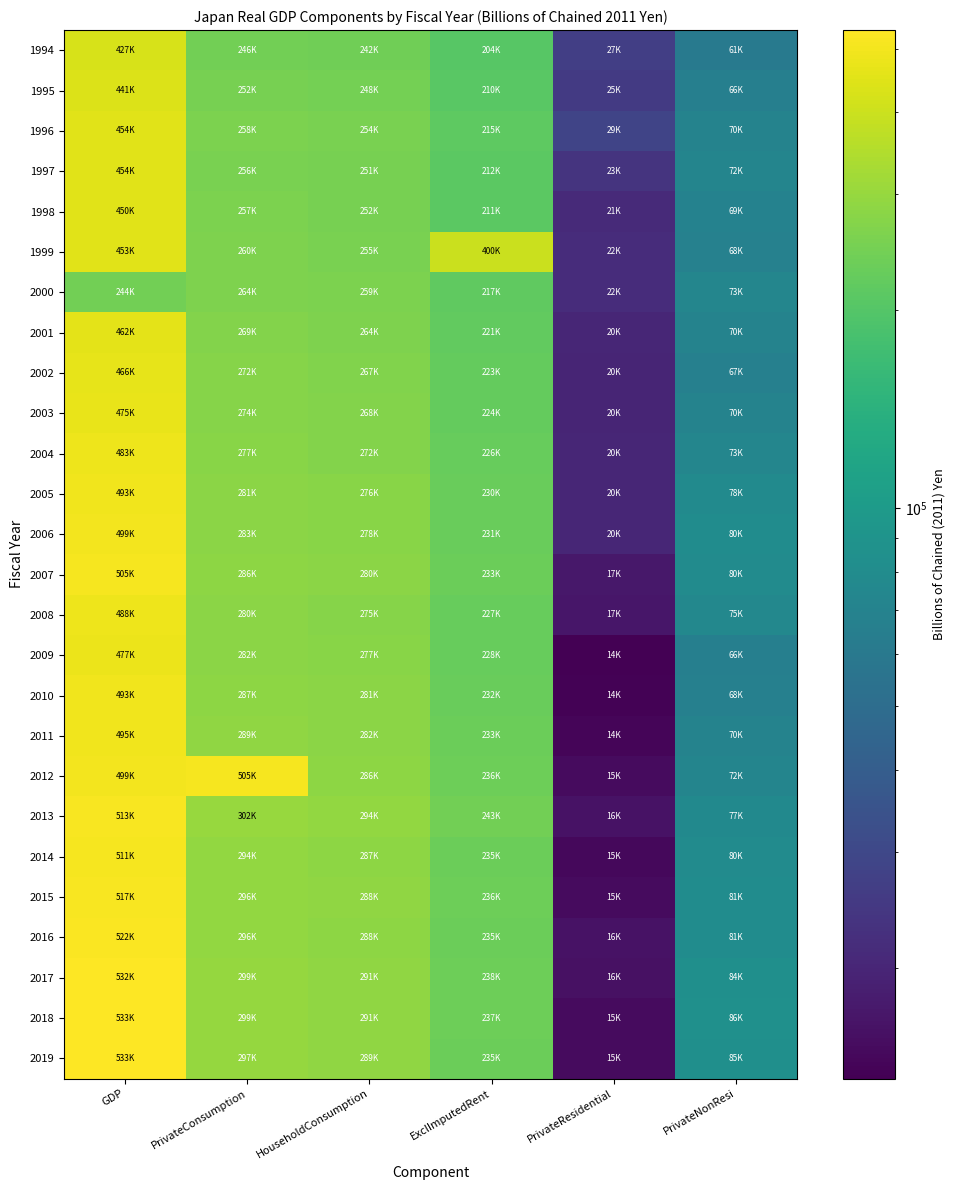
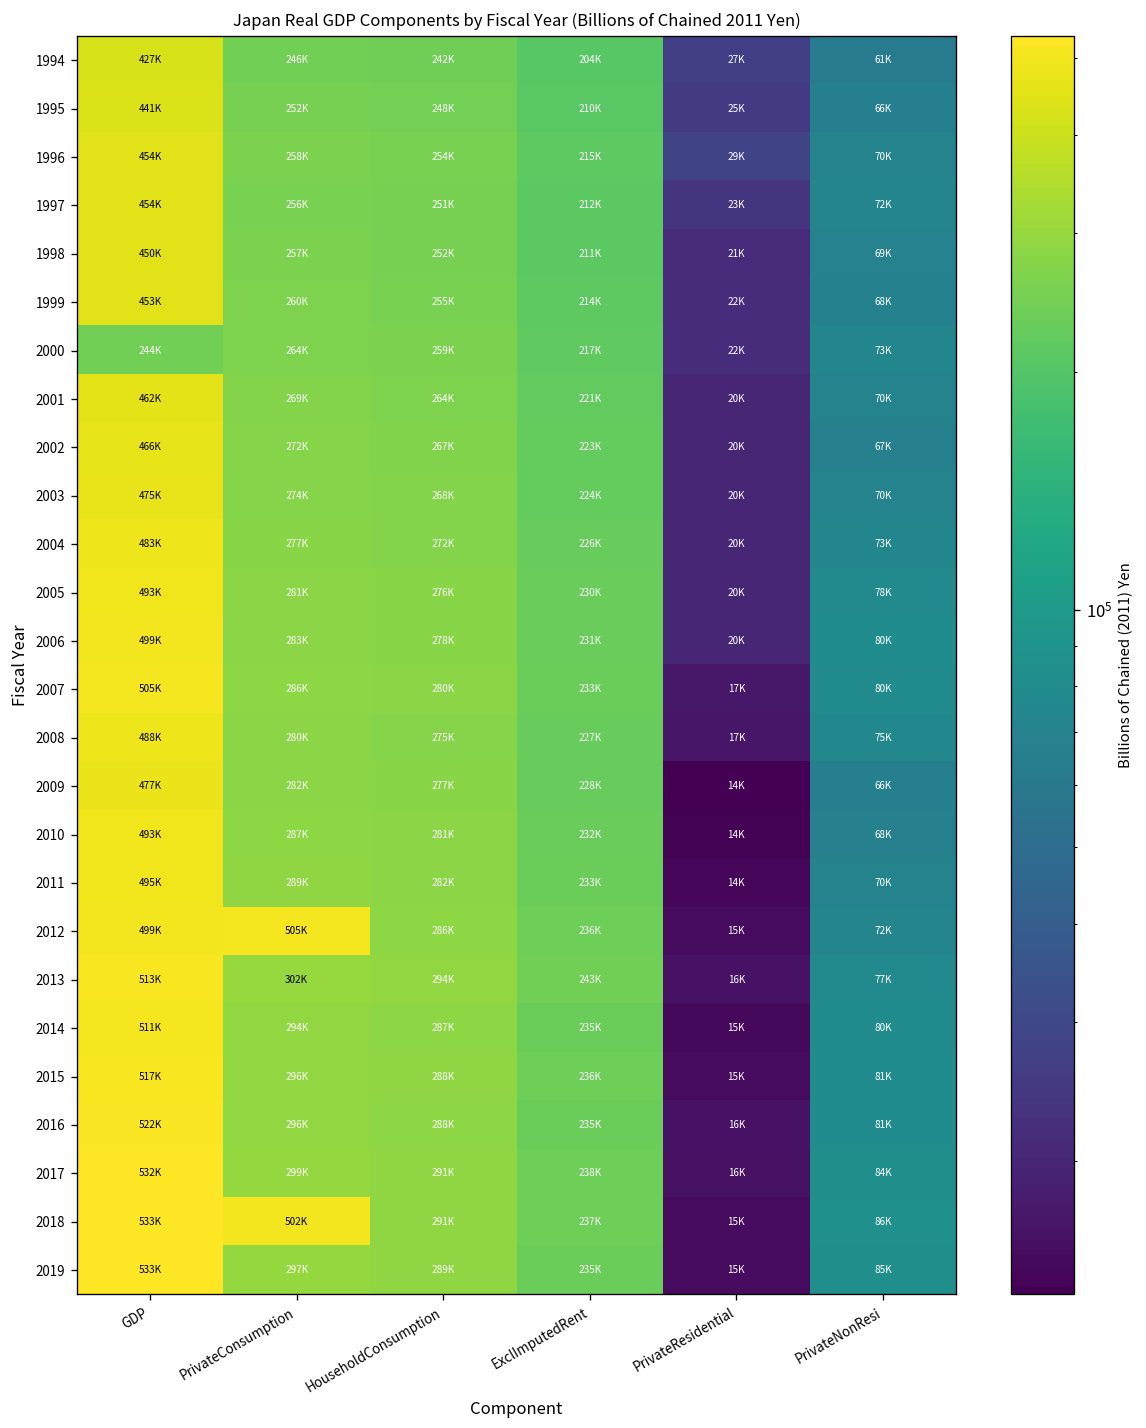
  {
    "1994": {
      "GDP": "427K",
      "PrivateConsumption": "246K",
      "HouseholdConsumption": "242K",
      "ExclImputedRent": "204K",
      "PrivateResidential": "27K",
      "PrivateNonResi": "61K"
    },
    "1995": {
      "GDP": "441K",
      "PrivateConsumption": "252K",
      "HouseholdConsumption": "248K",
      "ExclImputedRent": "210K",
      "PrivateResidential": "25K",
      "PrivateNonResi": "66K"
    },
    "1996": {
      "GDP": "454K",
      "PrivateConsumption": "258K",
      "HouseholdConsumption": "254K",
      "ExclImputedRent": "215K",
      "PrivateResidential": "29K",
      "PrivateNonResi": "70K"
    },
    "1997": {
      "GDP": "454K",
      "PrivateConsumption": "256K",
      "HouseholdConsumption": "251K",
      "ExclImputedRent": "212K",
      "PrivateResidential": "23K",
      "PrivateNonResi": "72K"
    },
    "1998": {
      "GDP": "450K",
      "PrivateConsumption": "257K",
      "HouseholdConsumption": "252K",
      "ExclImputedRent": "211K",
      "PrivateResidential": "21K",
      "PrivateNonResi": "69K"
    },
    "1999": {
      "GDP": "453K",
      "PrivateConsumption": "260K",
      "HouseholdConsumption": "255K",
-     "ExclImputedRent": "400K",
+     "ExclImputedRent": "214K",
      "PrivateResidential": "22K",
      "PrivateNonResi": "68K"
    },
    "2000": {
      "GDP": "244K",
      "PrivateConsumption": "264K",
      "HouseholdConsumption": "259K",
      "ExclImputedRent": "217K",
      "PrivateResidential": "22K",
      "PrivateNonResi": "73K"
    },
    "2001": {
      "GDP": "462K",
      "PrivateConsumption": "269K",
      "HouseholdConsumption": "264K",
      "ExclImputedRent": "221K",
      "PrivateResidential": "20K",
      "PrivateNonResi": "70K"
    },
    "2002": {
      "GDP": "466K",
      "PrivateConsumption": "272K",
      "HouseholdConsumption": "267K",
      "ExclImputedRent": "223K",
      "PrivateResidential": "20K",
      "PrivateNonResi": "67K"
    },
    "2003": {
      "GDP": "475K",
      "PrivateConsumption": "274K",
      "HouseholdConsumption": "268K",
      "ExclImputedRent": "224K",
      "PrivateResidential": "20K",
      "PrivateNonResi": "70K"
    },
    "2004": {
      "GDP": "483K",
      "PrivateConsumption": "277K",
      "HouseholdConsumption": "272K",
      "ExclImputedRent": "226K",
      "PrivateResidential": "20K",
      "PrivateNonResi": "73K"
    },
    "2005": {
      "GDP": "493K",
      "PrivateConsumption": "281K",
      "HouseholdConsumption": "276K",
      "ExclImputedRent": "230K",
      "PrivateResidential": "20K",
      "PrivateNonResi": "78K"
    },
    "2006": {
      "GDP": "499K",
      "PrivateConsumption": "283K",
      "HouseholdConsumption": "278K",
      "ExclImputedRent": "231K",
      "PrivateResidential": "20K",
      "PrivateNonResi": "80K"
    },
    "2007": {
      "GDP": "505K",
      "PrivateConsumption": "286K",
      "HouseholdConsumption": "280K",
      "ExclImputedRent": "233K",
      "PrivateResidential": "17K",
      "PrivateNonResi": "80K"
    },
    "2008": {
      "GDP": "488K",
      "PrivateConsumption": "280K",
      "HouseholdConsumption": "275K",
      "ExclImputedRent": "227K",
      "PrivateResidential": "17K",
      "PrivateNonResi": "75K"
    },
    "2009": {
      "GDP": "477K",
      "PrivateConsumption": "282K",
      "HouseholdConsumption": "277K",
      "ExclImputedRent": "228K",
      "PrivateResidential": "14K",
      "PrivateNonResi": "66K"
    },
    "2010": {
      "GDP": "493K",
      "PrivateConsumption": "287K",
      "HouseholdConsumption": "281K",
      "ExclImputedRent": "232K",
      "PrivateResidential": "14K",
      "PrivateNonResi": "68K"
    },
    "2011": {
      "GDP": "495K",
      "PrivateConsumption": "289K",
      "HouseholdConsumption": "282K",
      "ExclImputedRent": "233K",
      "PrivateResidential": "14K",
      "PrivateNonResi": "70K"
    },
    "2012": {
      "GDP": "499K",
      "PrivateConsumption": "505K",
      "HouseholdConsumption": "286K",
      "ExclImputedRent": "236K",
      "PrivateResidential": "15K",
      "PrivateNonResi": "72K"
    },
    "2013": {
      "GDP": "513K",
      "PrivateConsumption": "302K",
      "HouseholdConsumption": "294K",
      "ExclImputedRent": "243K",
      "PrivateResidential": "16K",
      "PrivateNonResi": "77K"
    },
    "2014": {
      "GDP": "511K",
      "PrivateConsumption": "294K",
      "HouseholdConsumption": "287K",
      "ExclImputedRent": "235K",
      "PrivateResidential": "15K",
      "PrivateNonResi": "80K"
    },
    "2015": {
      "GDP": "517K",
      "PrivateConsumption": "296K",
      "HouseholdConsumption": "288K",
      "ExclImputedRent": "236K",
      "PrivateResidential": "15K",
      "PrivateNonResi": "81K"
    },
    "2016": {
      "GDP": "522K",
      "PrivateConsumption": "296K",
      "HouseholdConsumption": "288K",
      "ExclImputedRent": "235K",
      "PrivateResidential": "16K",
      "PrivateNonResi": "81K"
    },
    "2017": {
      "GDP": "532K",
      "PrivateConsumption": "299K",
      "HouseholdConsumption": "291K",
      "ExclImputedRent": "238K",
      "PrivateResidential": "16K",
      "PrivateNonResi": "84K"
    },
    "2018": {
      "GDP": "533K",
-     "PrivateConsumption": "299K",
+     "PrivateConsumption": "502K",
      "HouseholdConsumption": "291K",
      "ExclImputedRent": "237K",
      "PrivateResidential": "15K",
      "PrivateNonResi": "86K"
    },
    "2019": {
      "GDP": "533K",
      "PrivateConsumption": "297K",
      "HouseholdConsumption": "289K",
      "ExclImputedRent": "235K",
      "PrivateResidential": "15K",
      "PrivateNonResi": "85K"
    }
  }
